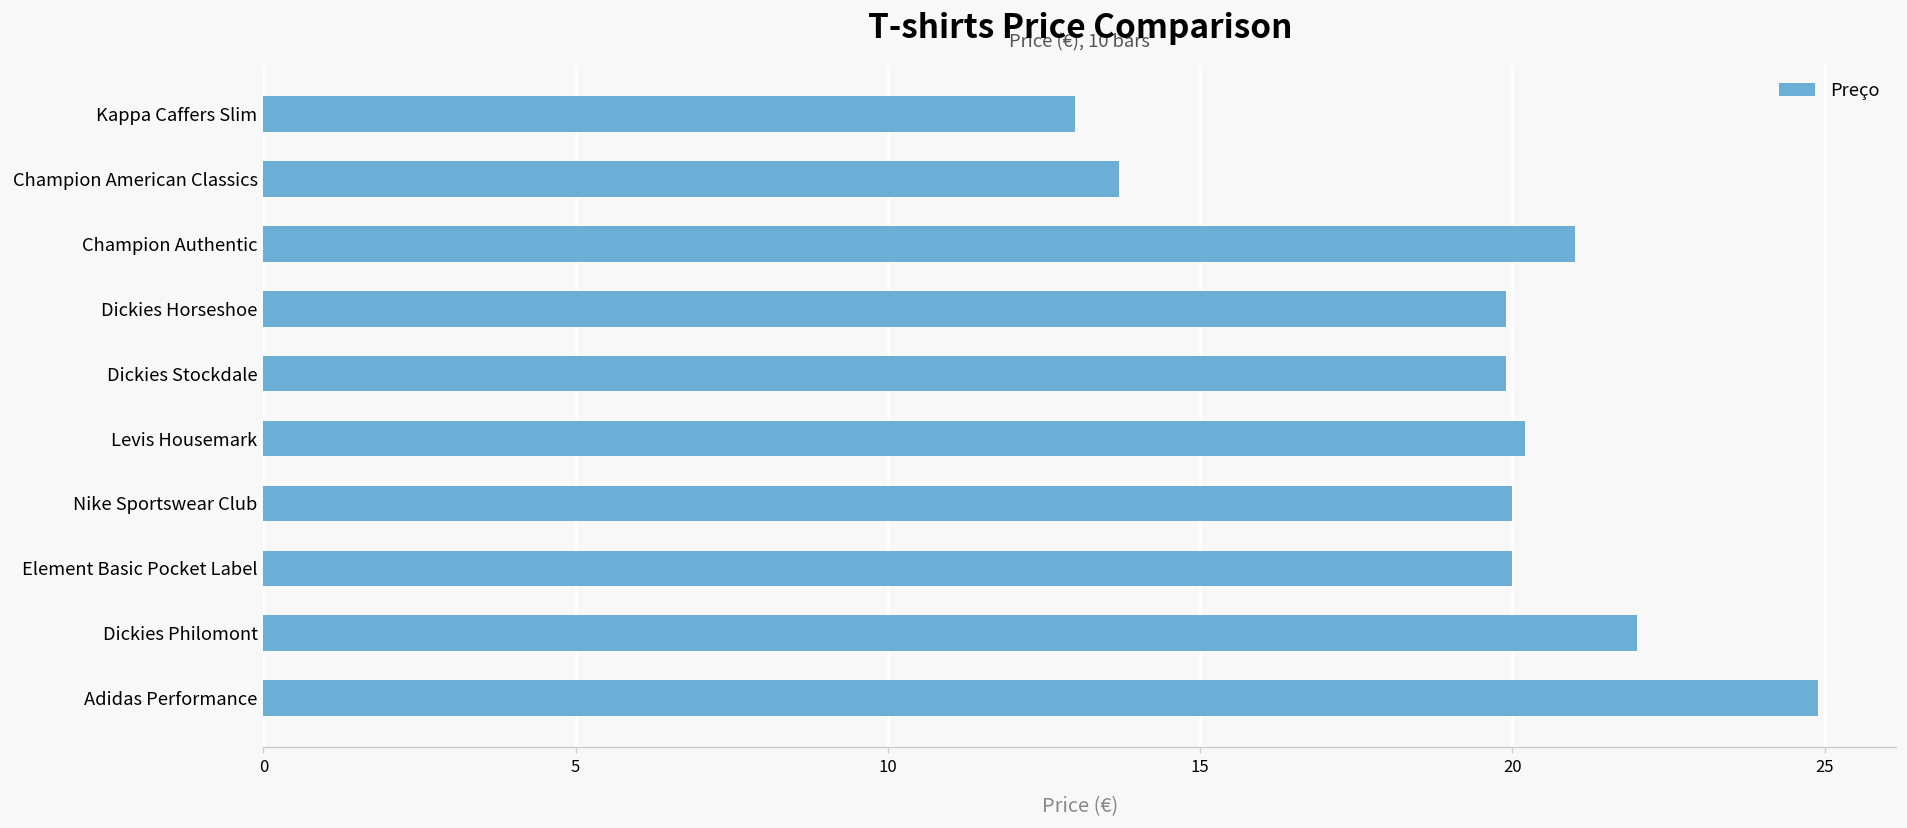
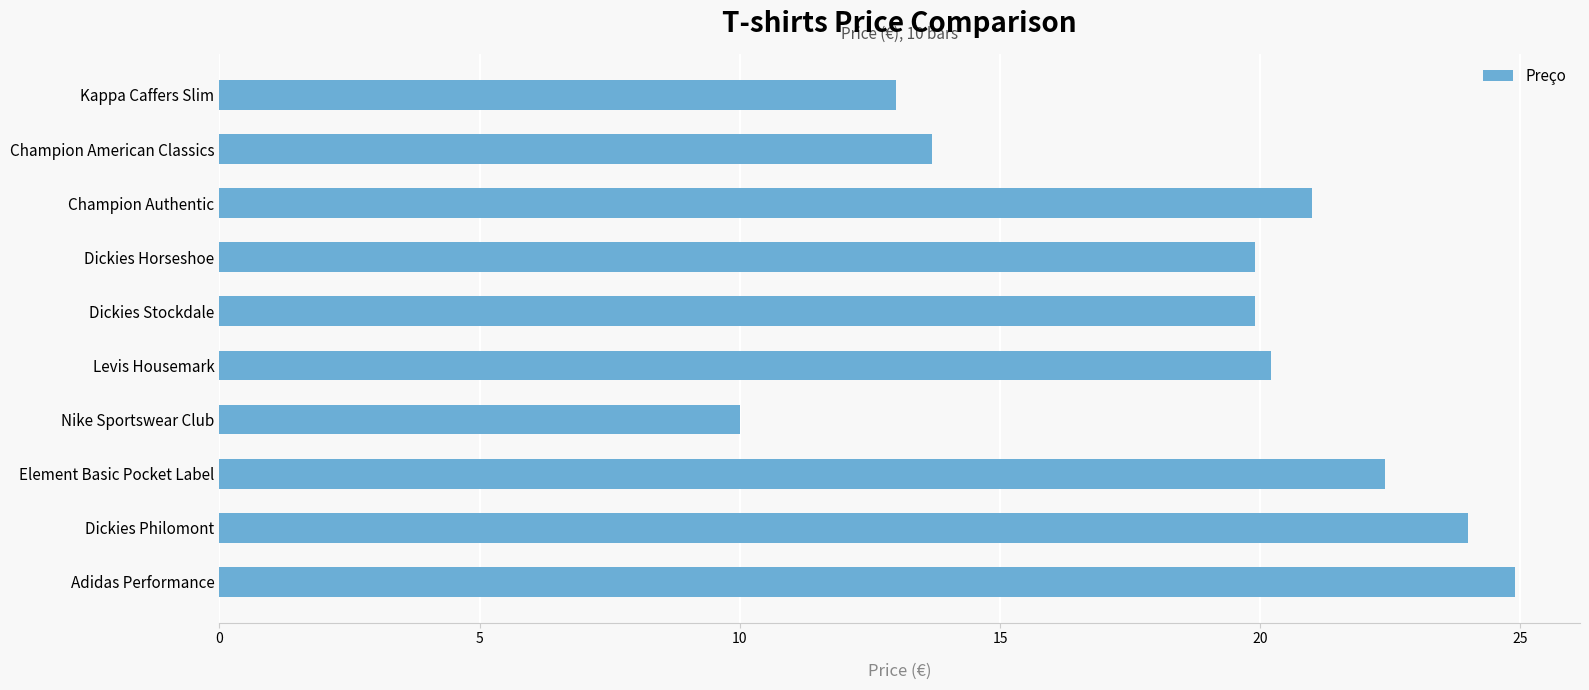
  {
    "Kappa Caffers Slim": 13.0,
    "Champion American Classics": 13.7,
    "Champion Authentic": 21.0,
    "Dickies Horseshoe": 19.9,
    "Dickies Stockdale": 19.9,
    "Levis Housemark": 20.2,
-   "Nike Sportswear Club": 20,
-   "Element Basic Pocket Label": 20.0,
-   "Dickies Philomont": 22,
+   "Nike Sportswear Club": 10,
+   "Element Basic Pocket Label": 22.4,
+   "Dickies Philomont": 24,
    "Adidas Performance": 24.9
  }
